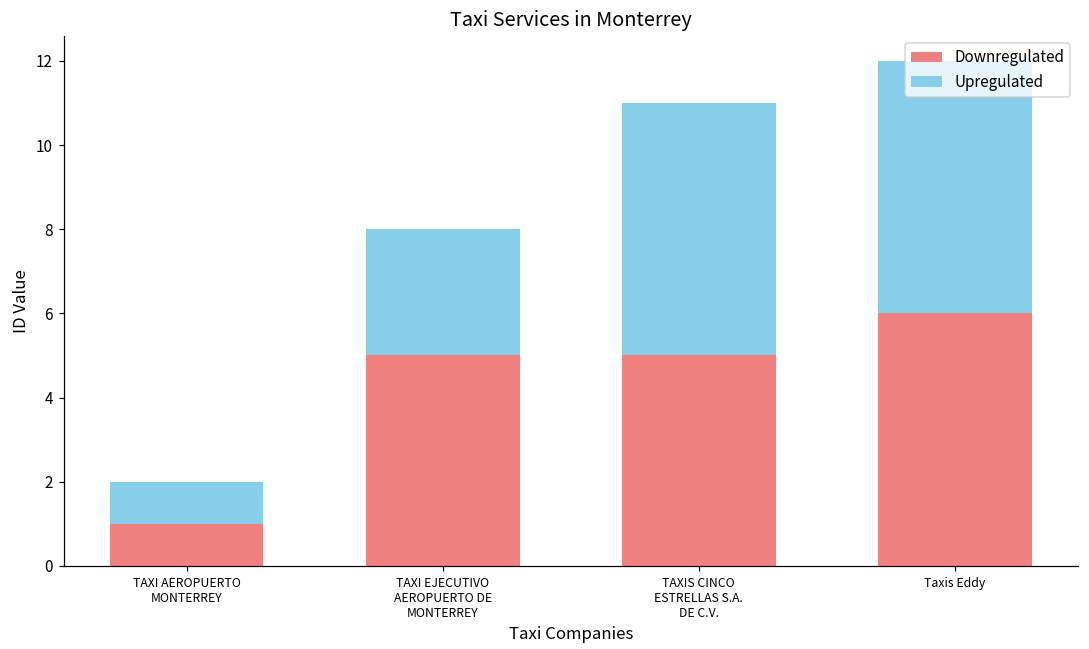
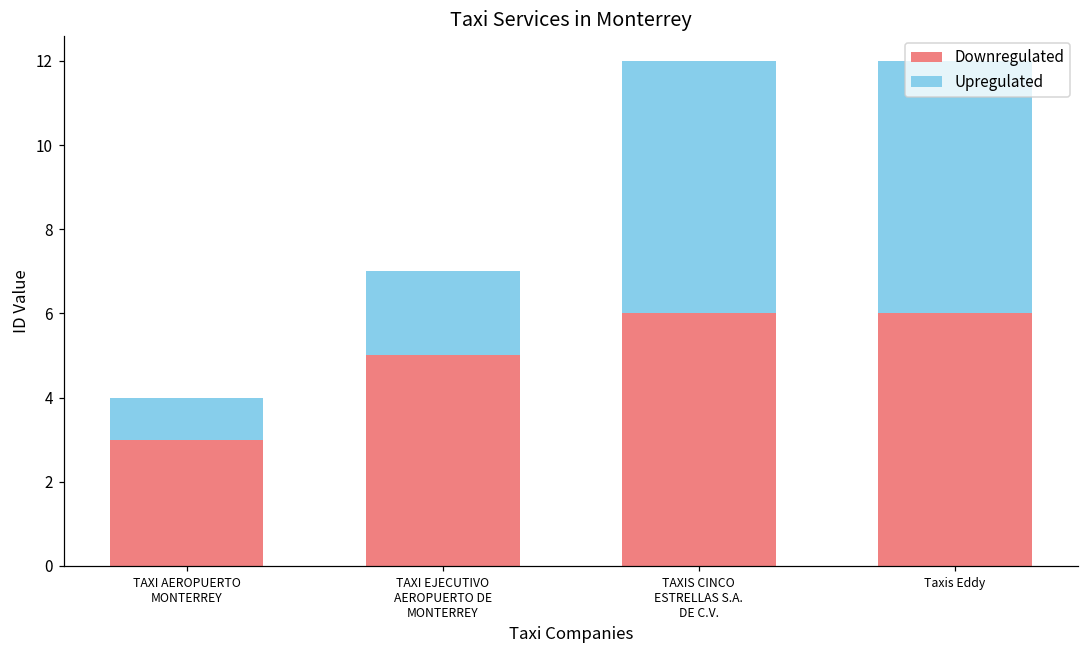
  {
    "Downregulated": {
-     "TAXI AEROPUERTO MONTERREY": 1,
+     "TAXI AEROPUERTO MONTERREY": 3,
      "TAXI EJECUTIVO AEROPUERTO DE MONTERREY": 5,
-     "TAXIS CINCO ESTRELLAS S.A. DE C.V.": 5,
+     "TAXIS CINCO ESTRELLAS S.A. DE C.V.": 6,
      "Taxis Eddy": 6
    },
    "Upregulated": {
      "TAXI AEROPUERTO MONTERREY": 1,
-     "TAXI EJECUTIVO AEROPUERTO DE MONTERREY": 3,
+     "TAXI EJECUTIVO AEROPUERTO DE MONTERREY": 2,
      "TAXIS CINCO ESTRELLAS S.A. DE C.V.": 6
    }
  }
